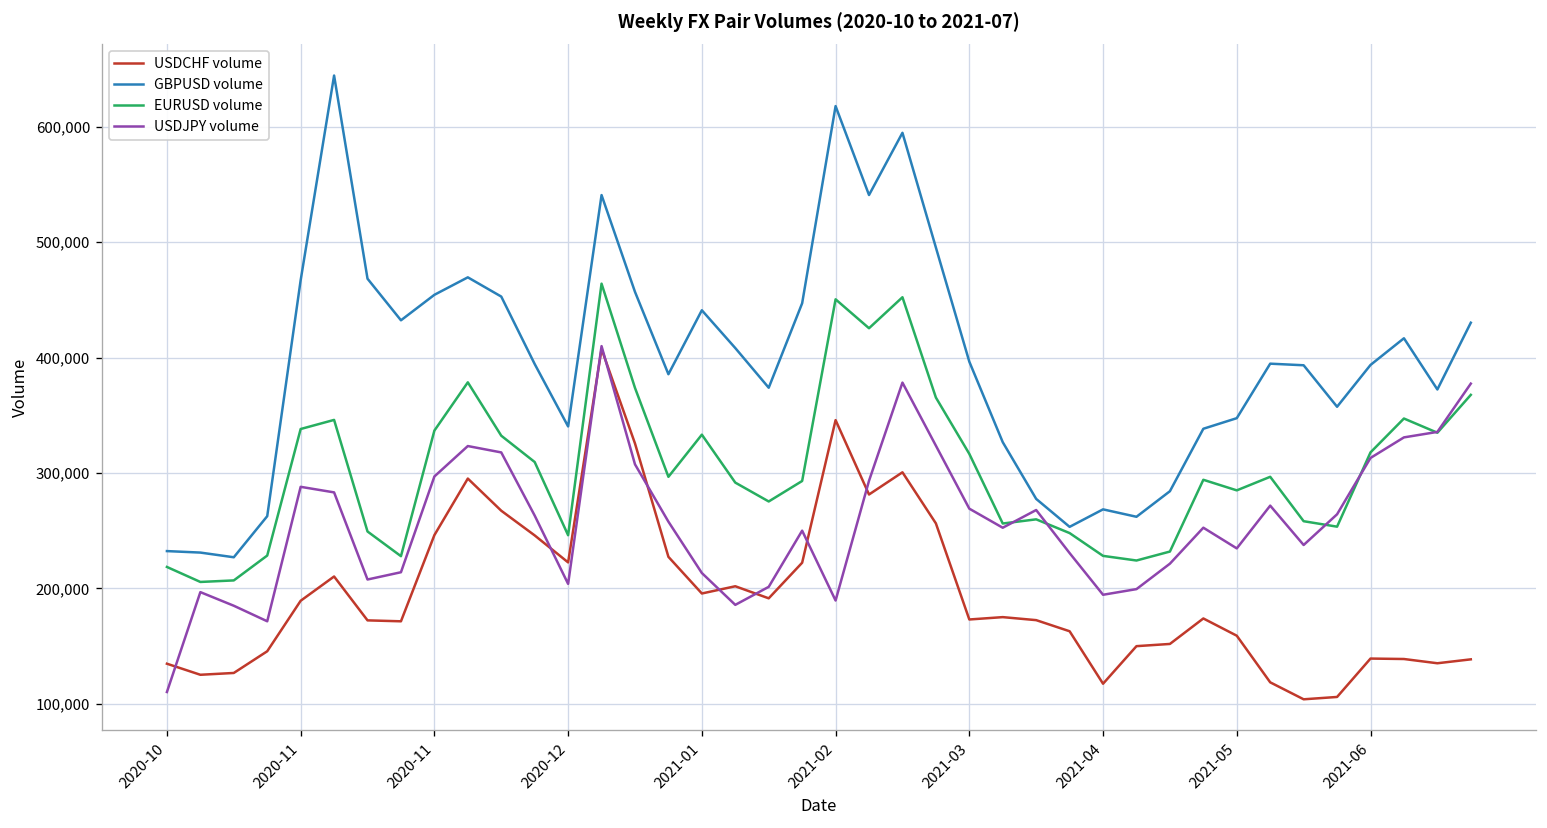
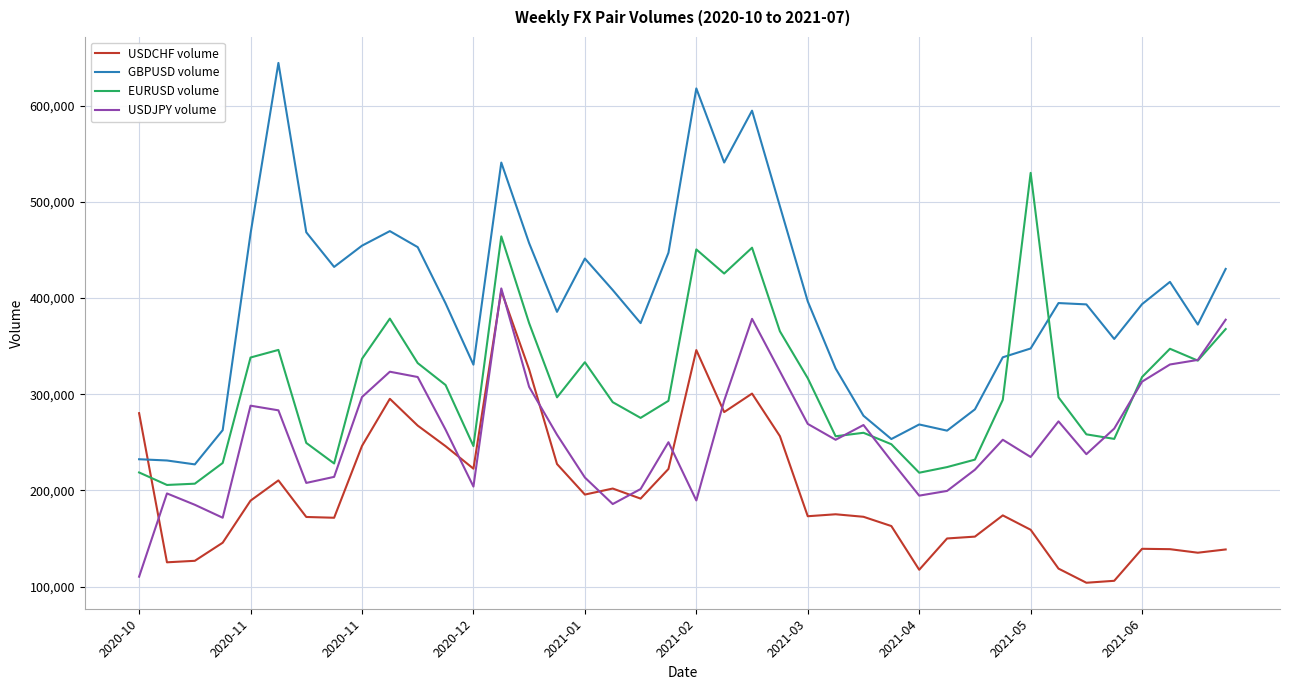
  {
    "USDCHF volume": {
-     "2020-10": "130,000",
+     "2020-10": "280,000",
      "2020-12": "220,000",
      "2021-01": "200,000",
      "2021-02": "350,000",
      "2021-03": "170,000",
      "2021-04": "120,000",
      "2021-05": "160,000",
      "2021-06": "140,000"
    },
    "GBPUSD volume": {
      "2020-10": "230,000",
-     "2020-12": "340,000",
+     "2020-12": "330,000",
      "2021-01": "440,000",
      "2021-02": "620,000",
      "2021-03": "400,000",
      "2021-04": "270,000",
      "2021-05": "350,000",
      "2021-06": "390,000"
    },
    "EURUSD volume": {
      "2020-10": "220,000",
      "2020-12": "250,000",
      "2021-01": "330,000",
      "2021-02": "450,000",
      "2021-03": "320,000",
-     "2021-04": "230,000",
-     "2021-05": "290,000",
+     "2021-04": "220,000",
+     "2021-05": "530,000",
      "2021-06": "320,000"
    },
    "USDJPY volume": {
      "2020-10": "110,000",
      "2020-12": "200,000",
      "2021-01": "210,000",
      "2021-02": "190,000",
      "2021-03": "270,000",
      "2021-04": "190,000",
      "2021-05": "230,000",
      "2021-06": "310,000"
    }
  }
